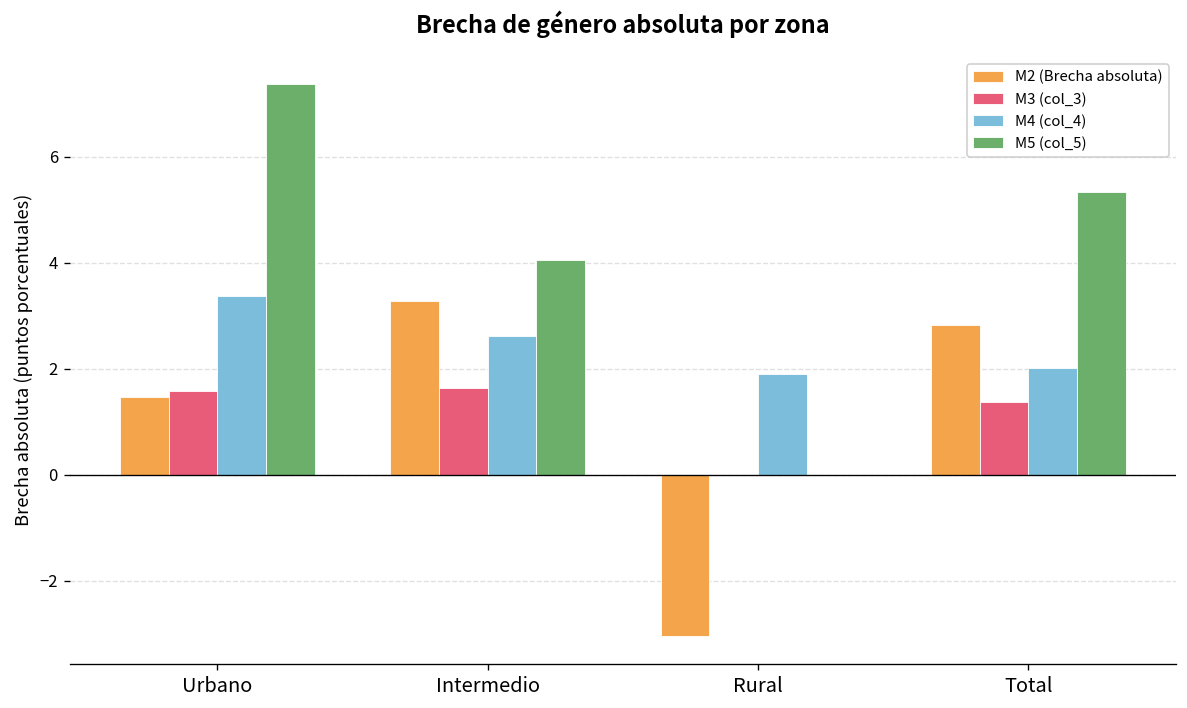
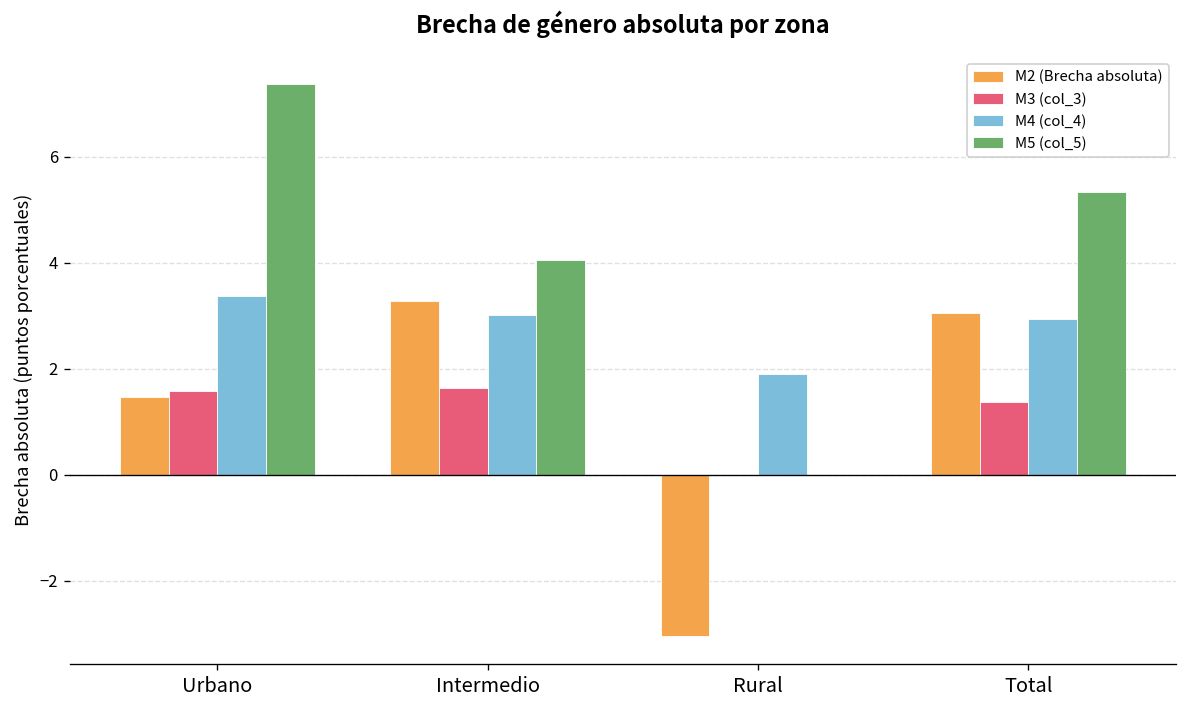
  {
    "M2 (Brecha absoluta)": {
      "Urbano": 1.5,
      "Intermedio": 3.3,
      "Rural": -3.0,
-     "Total": 2.8
+     "Total": 3.1
    },
    "M3 (col_3)": {
      "Urbano": 1.6,
      "Intermedio": 1.6,
      "Rural": 0.0,
      "Total": 1.4
    },
    "M4 (col_4)": {
      "Urbano": 3.4,
-     "Intermedio": 2.6,
+     "Intermedio": 3.0,
      "Rural": 1.9,
-     "Total": 2.0
+     "Total": 2.9
    },
    "M5 (col_5)": {
      "Urbano": 7.4,
      "Intermedio": 4.0,
      "Rural": 0.0,
      "Total": 5.3
    }
  }
